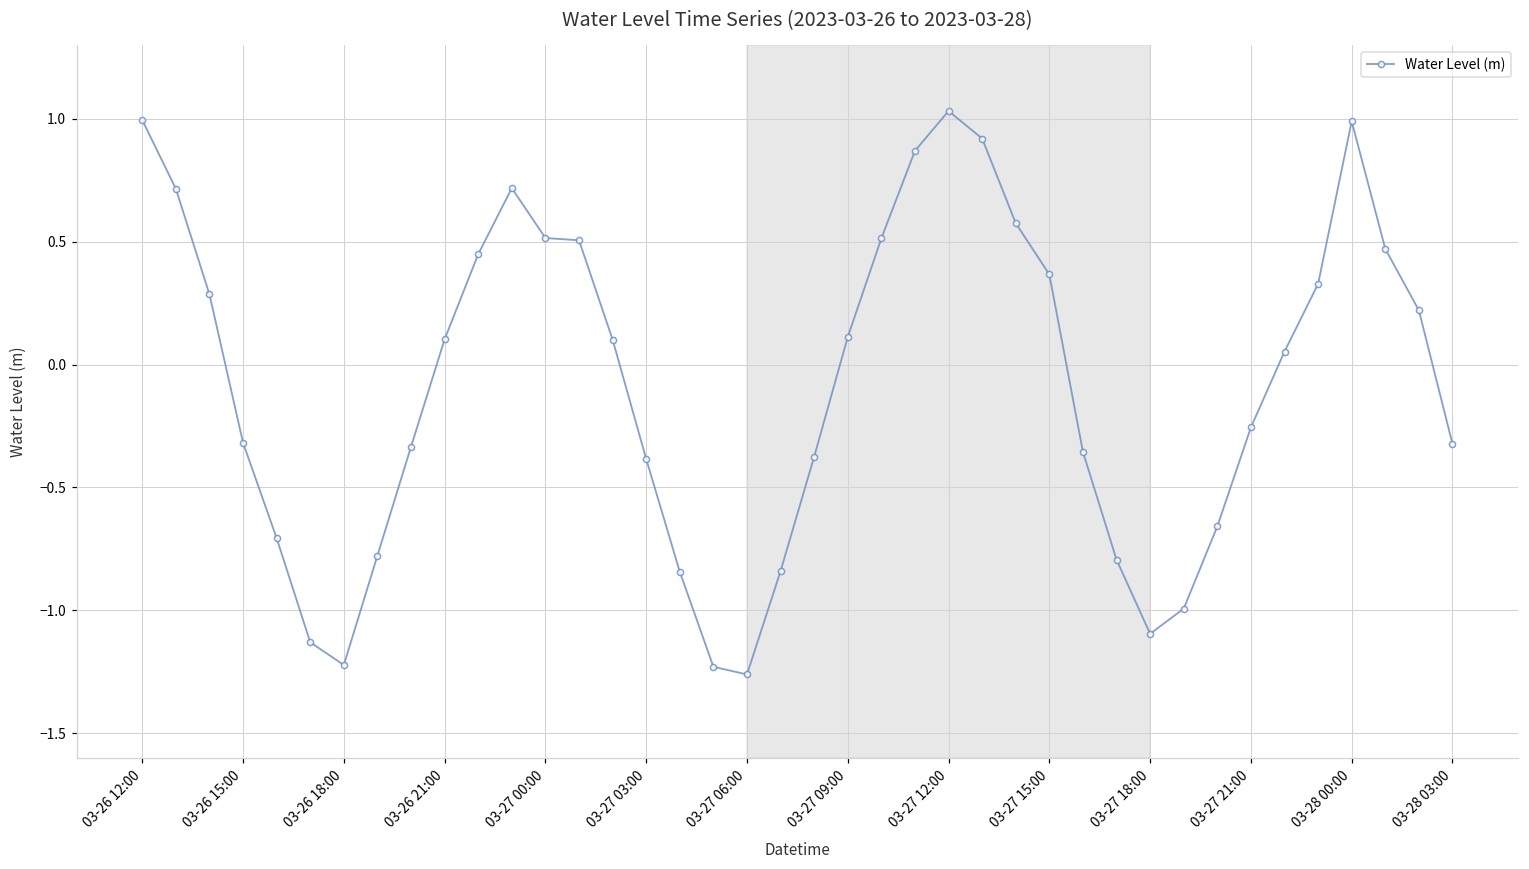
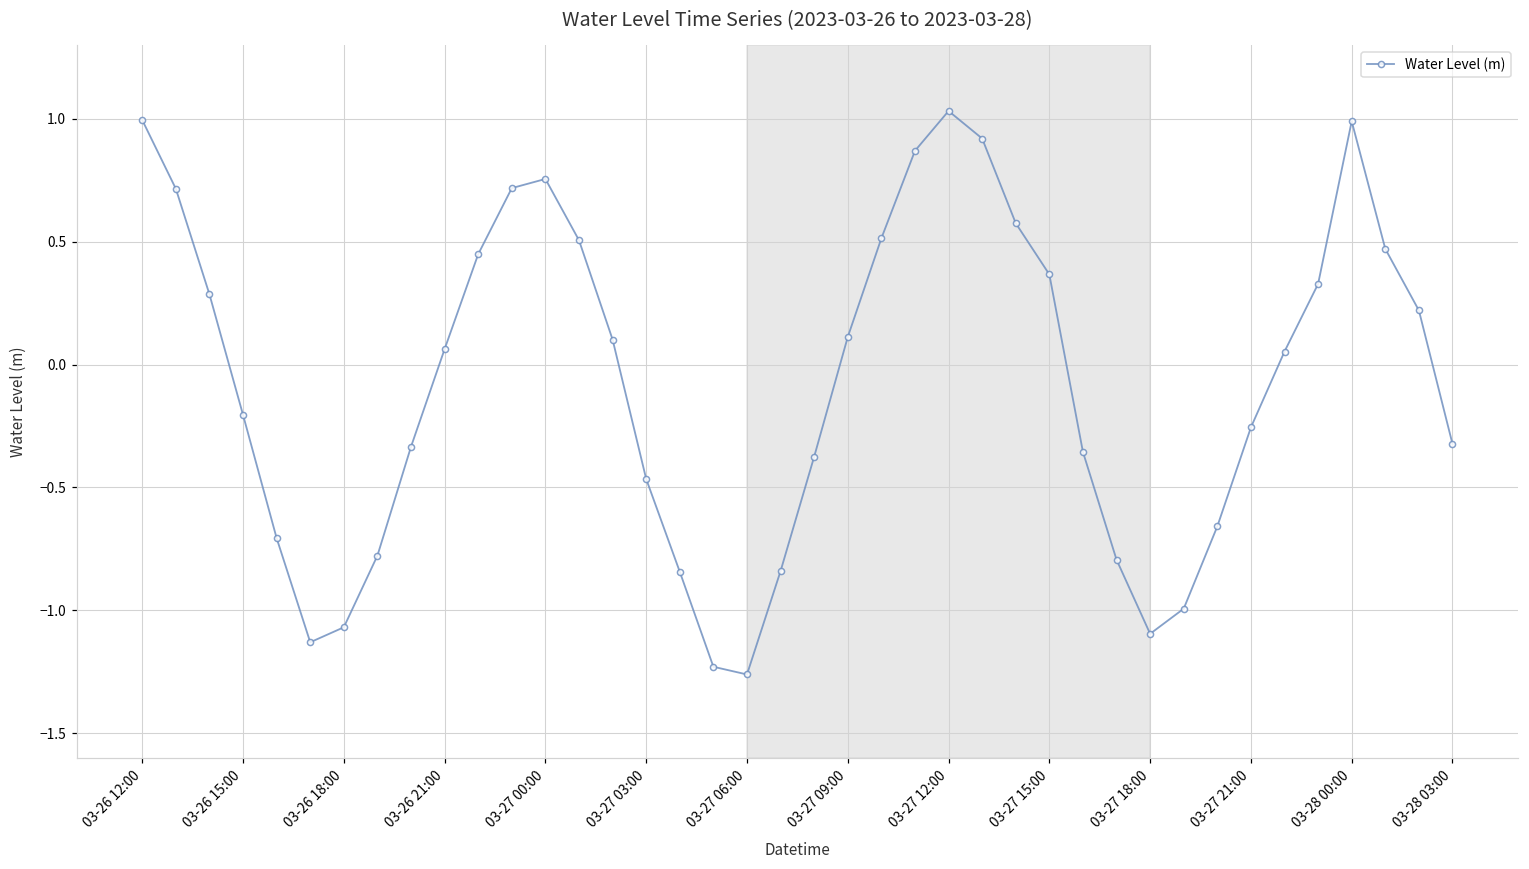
  {
    "03-26 12:00": 0.99,
-   "03-26 15:00": -0.32,
-   "03-26 18:00": -1.22,
-   "03-26 21:00": 0.10,
-   "03-27 00:00": 0.51,
-   "03-27 03:00": -0.38,
+   "03-26 15:00": -0.21,
+   "03-26 18:00": -1.07,
+   "03-26 21:00": 0.06,
+   "03-27 00:00": 0.75,
+   "03-27 03:00": -0.47,
    "03-27 06:00": -1.26,
    "03-27 09:00": 0.11,
    "03-27 12:00": 1.03,
    "03-27 15:00": 0.37,
    "03-27 18:00": -1.10,
    "03-27 21:00": -0.26,
    "03-28 00:00": 0.99,
    "03-28 03:00": -0.32
  }
